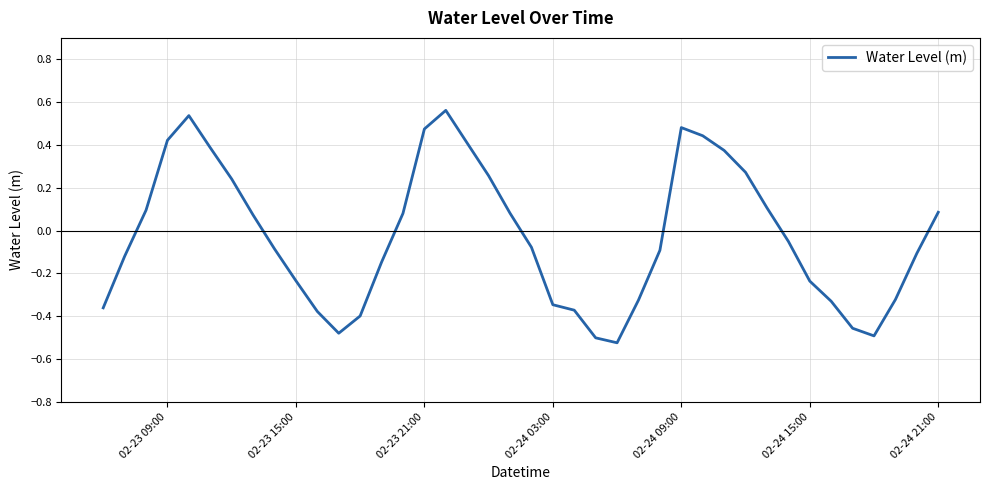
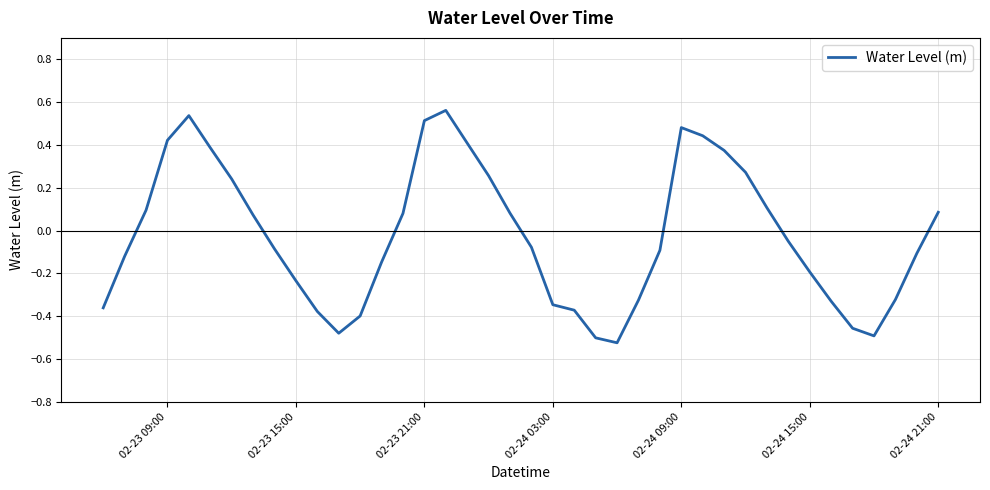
  {
    "02-23 09:00": 0.42,
    "02-23 15:00": -0.23,
-   "02-23 21:00": 0.47,
+   "02-23 21:00": 0.51,
    "02-24 03:00": -0.35,
    "02-24 09:00": 0.48,
-   "02-24 15:00": -0.24,
+   "02-24 15:00": -0.19,
    "02-24 21:00": 0.09
  }
